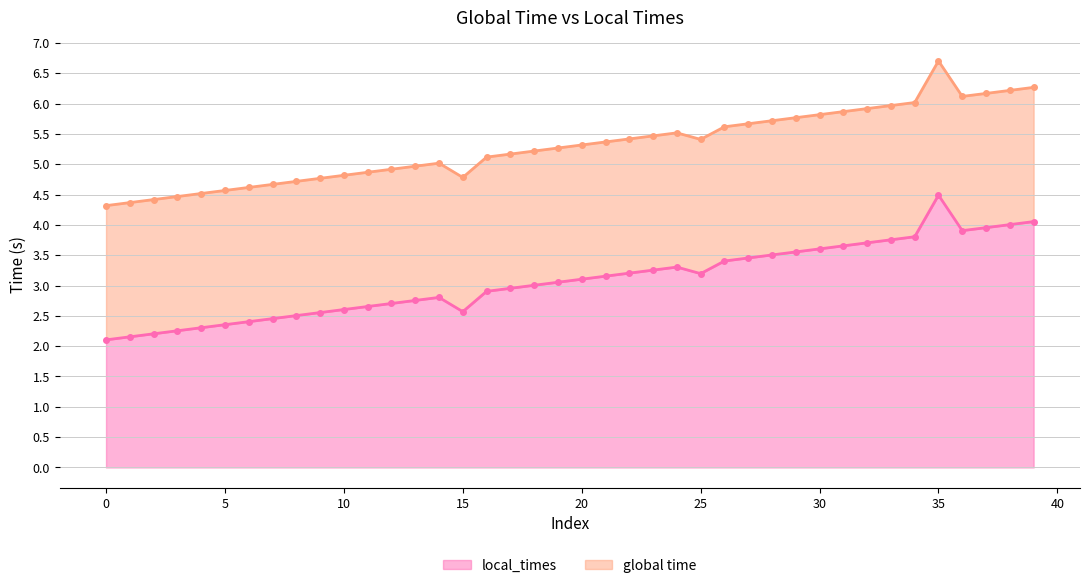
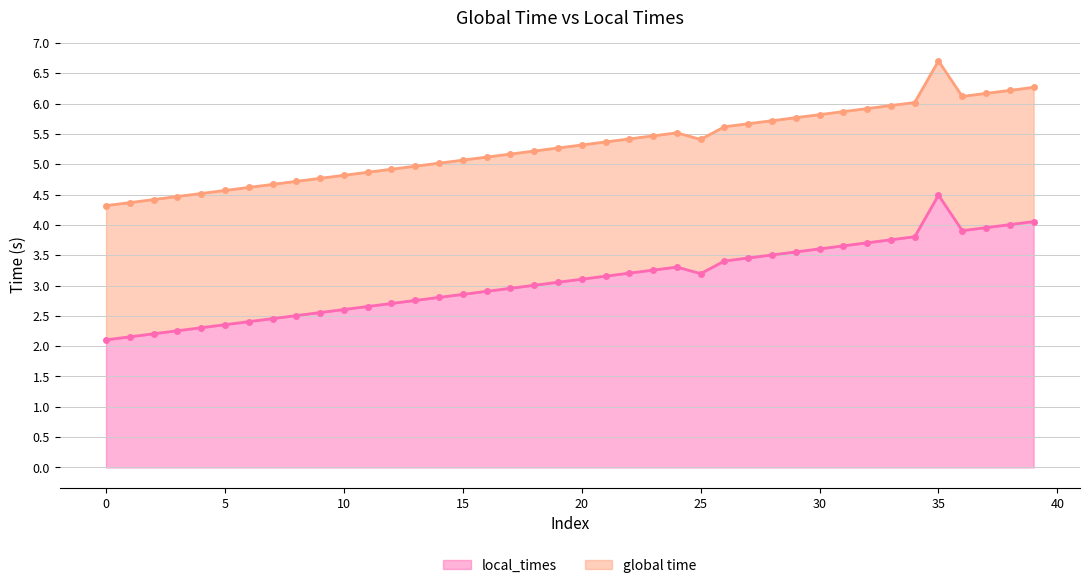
  {
    "local_times": {
      "0": 2.1,
      "5": 2.4,
      "10": 2.6,
-     "15": 2.6,
+     "15": 2.9,
      "20": 3.1,
      "25": 3.2,
      "30": 3.6,
      "35": 4.5
    },
    "global time": {
      "0": 2.2,
      "5": 2.2,
      "10": 2.2,
      "15": 2.2,
      "20": 2.2,
      "25": 2.2,
      "30": 2.2,
      "35": 2.2
    }
  }
